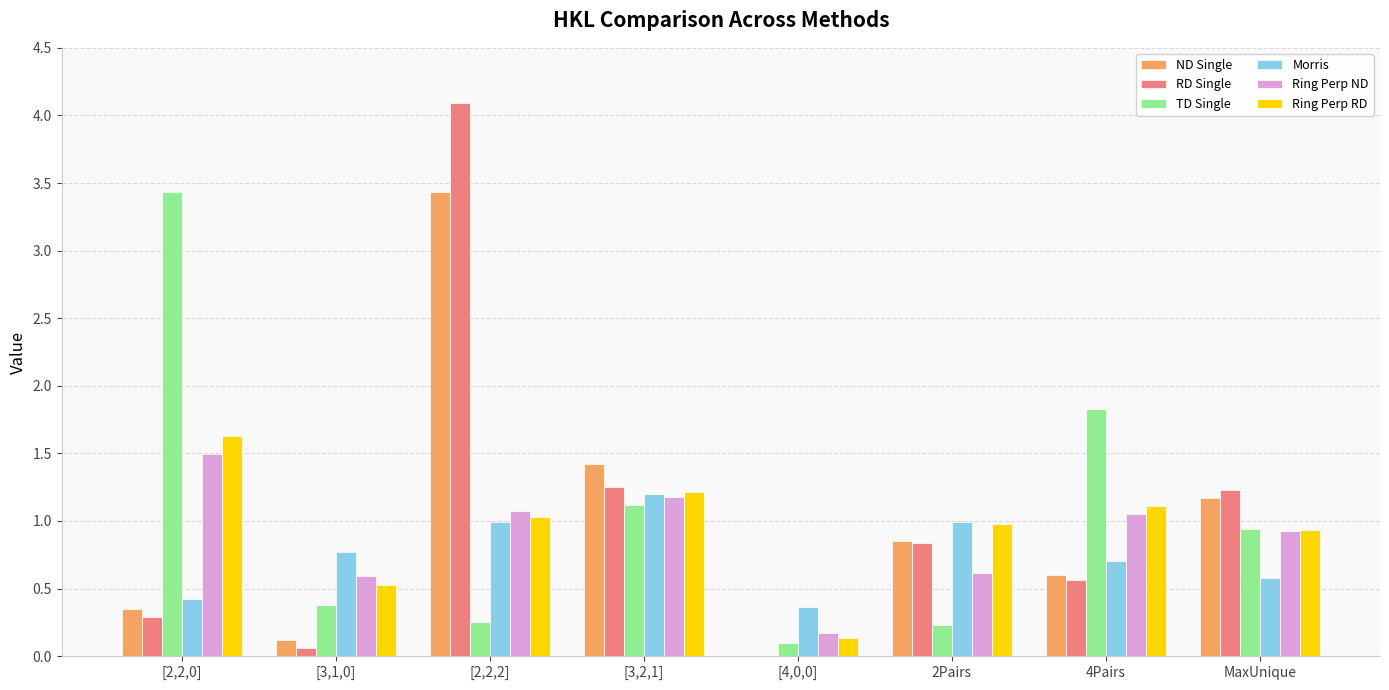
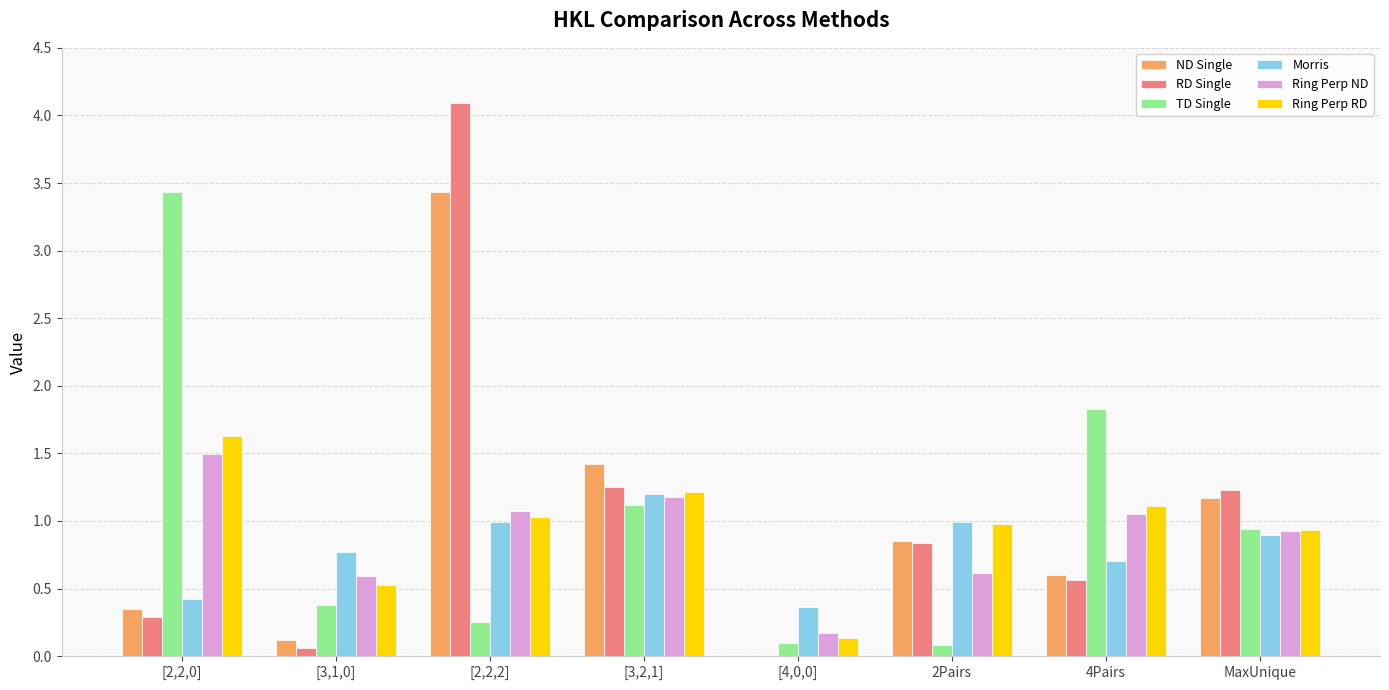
  {
    "TD Single": {
      "[2,2,0]": 3.43,
      "[3,1,0]": 0.38,
      "[2,2,2]": 0.25,
      "[3,2,1]": 1.12,
      "[4,0,0]": 0.10,
-     "2Pairs": 0.23,
+     "2Pairs": 0.08,
      "4Pairs": 1.83,
      "MaxUnique": 0.94
    },
    "Morris": {
      "[2,2,0]": 0.42,
      "[3,1,0]": 0.77,
      "[2,2,2]": 0.99,
      "[3,2,1]": 1.20,
      "[4,0,0]": 0.36,
      "2Pairs": 0.99,
      "4Pairs": 0.71,
-     "MaxUnique": 0.58
+     "MaxUnique": 0.89
    },
    "Ring Perp ND": {
      "[2,2,0]": 1.50,
      "[3,1,0]": 0.59,
      "[2,2,2]": 1.08,
      "[3,2,1]": 1.18,
      "[4,0,0]": 0.17,
      "2Pairs": 0.61,
      "4Pairs": 1.05,
      "MaxUnique": 0.93
    },
    "Ring Perp RD": {
      "[2,2,0]": 1.63,
      "[3,1,0]": 0.53,
      "[2,2,2]": 1.03,
      "[3,2,1]": 1.22,
      "[4,0,0]": 0.13,
      "2Pairs": 0.98,
      "4Pairs": 1.11,
      "MaxUnique": 0.93
    }
  }
